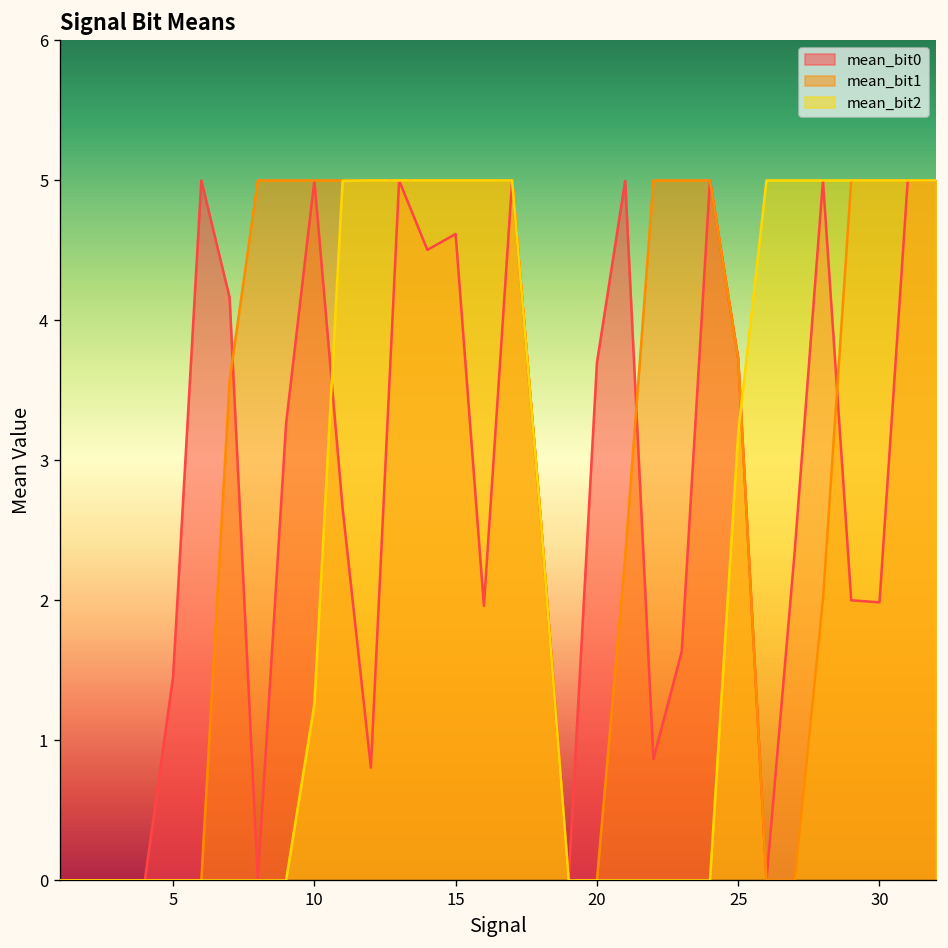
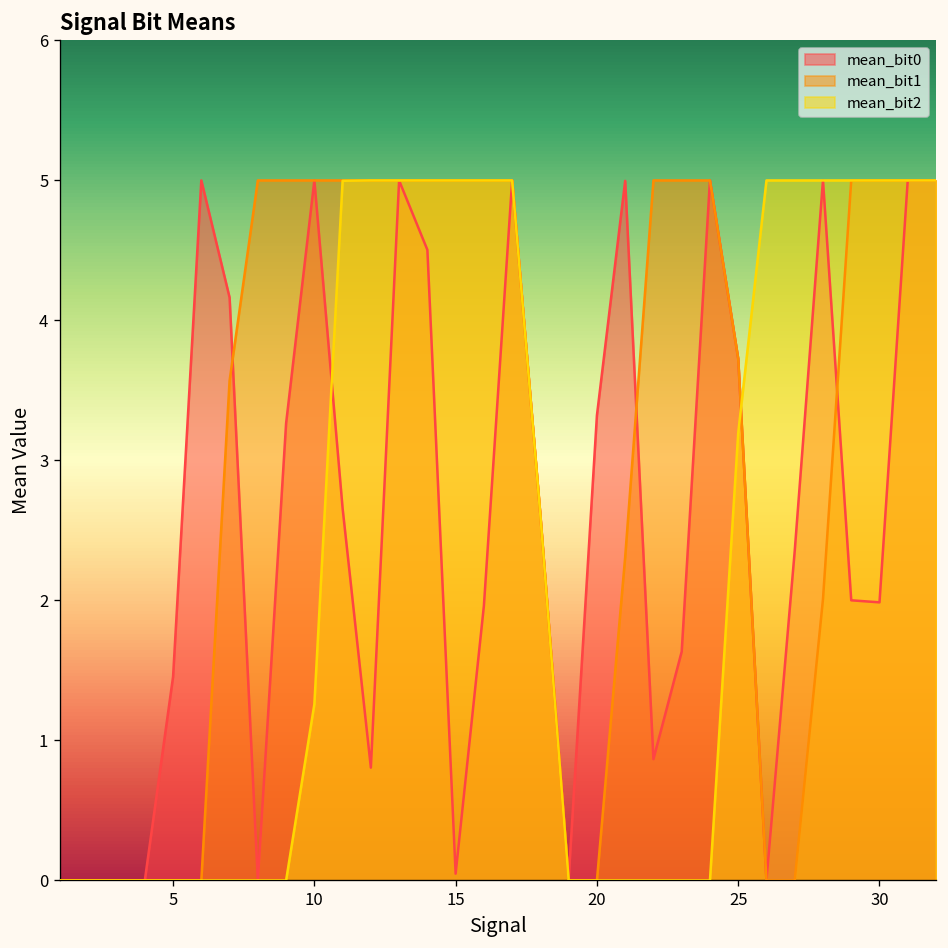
  {
    "mean_bit0": {
      "5": 1.45,
-     "15": 4.62,
-     "20": 3.70,
+     "15": 0.05,
+     "20": 3.32,
      "30": 1.99
    }
  }
